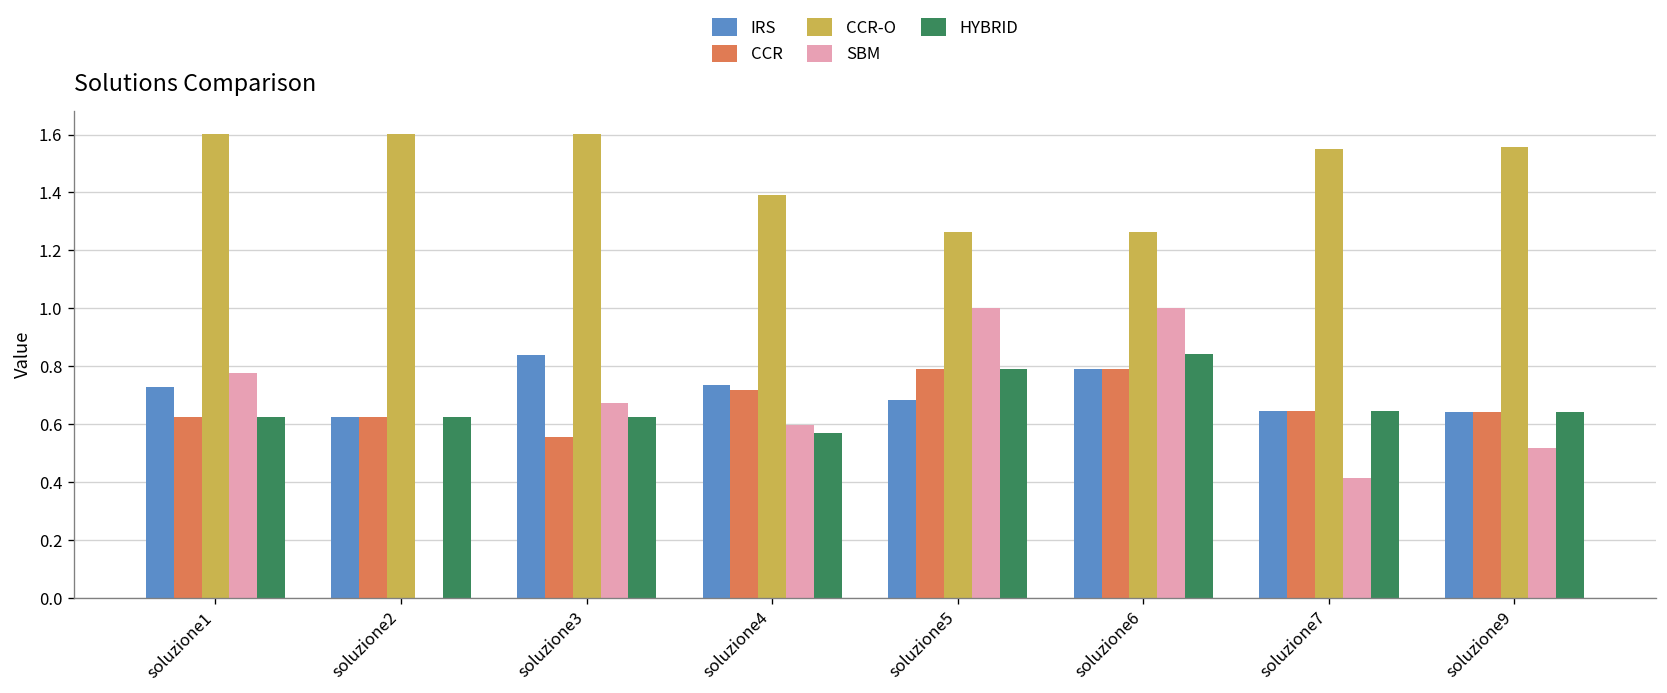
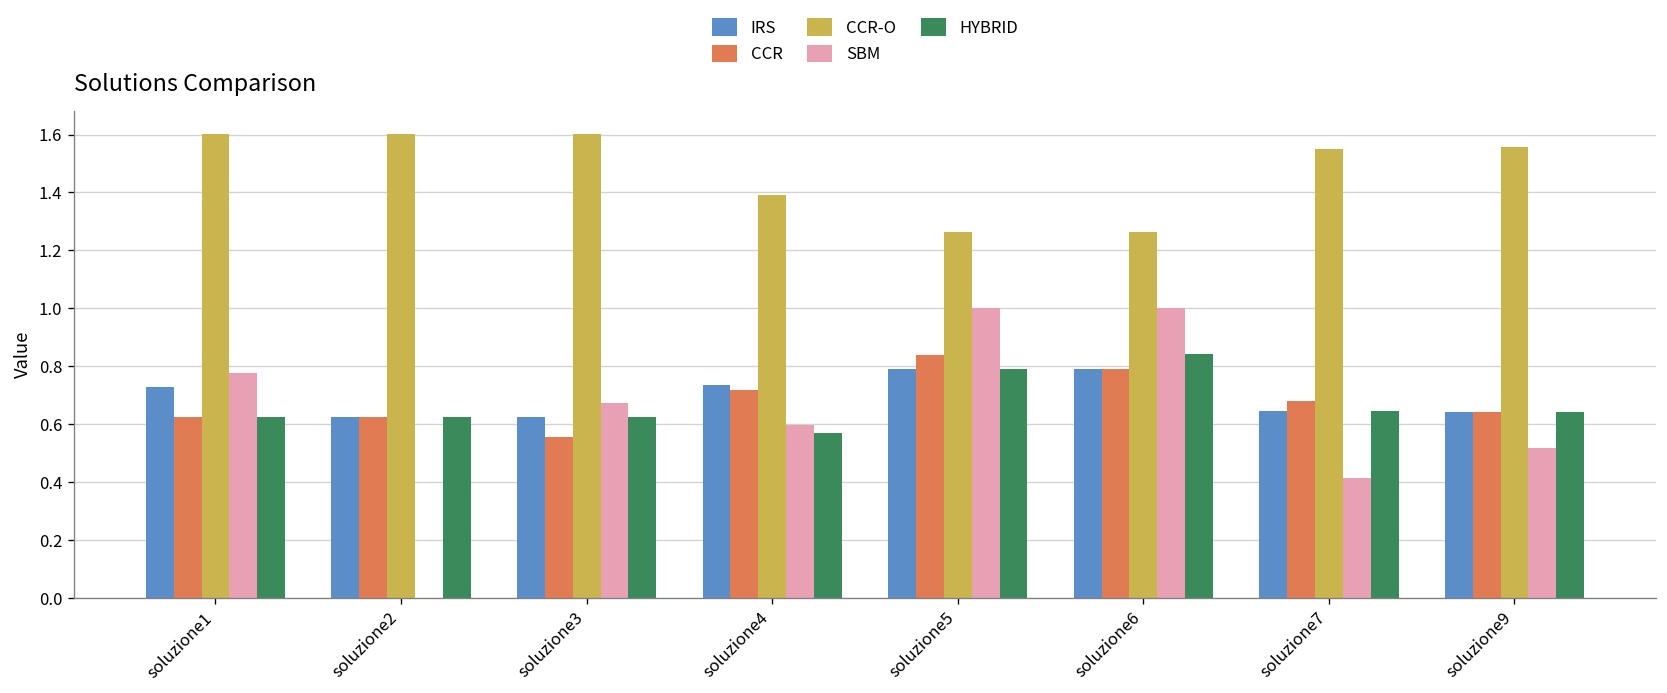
  {
    "IRS": {
      "soluzione1": 0.73,
      "soluzione2": 0.62,
-     "soluzione3": 0.84,
+     "soluzione3": 0.62,
      "soluzione4": 0.74,
-     "soluzione5": 0.68,
+     "soluzione5": 0.79,
      "soluzione6": 0.79,
      "soluzione7": 0.64,
      "soluzione9": 0.64
    },
    "CCR": {
      "soluzione1": 0.62,
      "soluzione2": 0.62,
      "soluzione3": 0.56,
      "soluzione4": 0.72,
-     "soluzione5": 0.79,
+     "soluzione5": 0.84,
      "soluzione6": 0.79,
-     "soluzione7": 0.64,
+     "soluzione7": 0.68,
      "soluzione9": 0.64
    },
    "CCR-O": {
      "soluzione1": 1.60,
      "soluzione2": 1.60,
      "soluzione3": 1.60,
      "soluzione4": 1.39,
      "soluzione5": 1.26,
      "soluzione6": 1.26,
      "soluzione7": 1.55,
      "soluzione9": 1.56
    },
    "SBM": {
      "soluzione1": 0.78,
      "soluzione3": 0.67,
      "soluzione4": 0.60,
      "soluzione5": 1.00,
      "soluzione6": 1.00,
      "soluzione7": 0.42,
      "soluzione9": 0.52
    },
    "HYBRID": {
      "soluzione1": 0.62,
      "soluzione2": 0.62,
      "soluzione3": 0.62,
      "soluzione4": 0.57,
      "soluzione5": 0.79,
      "soluzione6": 0.84,
      "soluzione7": 0.64,
      "soluzione9": 0.64
    }
  }
